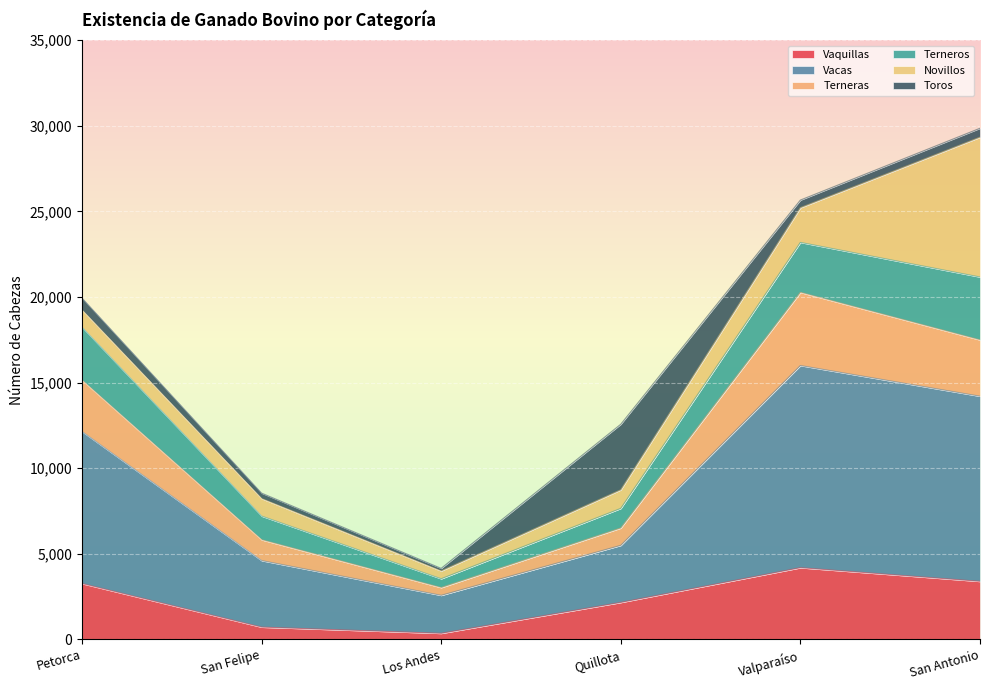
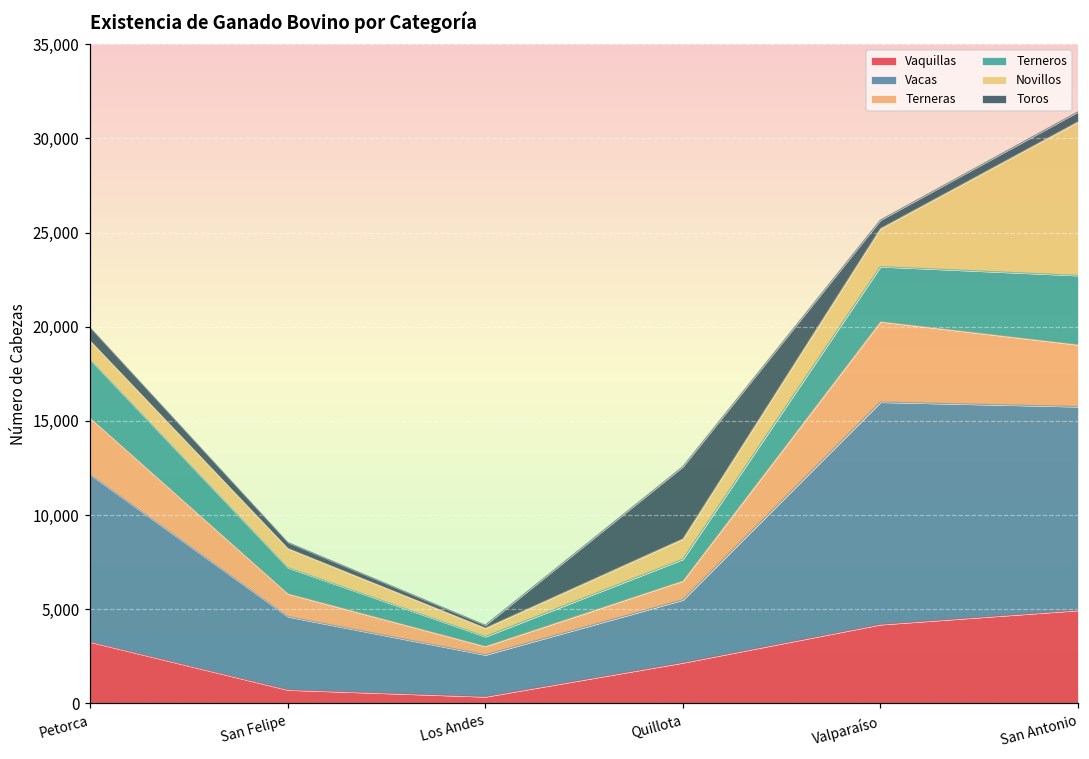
  {
    "Vaquillas": {
      "Petorca": "3,300",
      "San Felipe": "700",
      "Los Andes": "400",
      "Quillota": "2,200",
      "Valparaíso": "4,200",
-     "San Antonio": "3,400"
+     "San Antonio": "4,900"
    },
    "Toros": {
      "Petorca": "700",
      "San Felipe": "300",
      "Los Andes": "100",
      "Quillota": "3,800",
      "Valparaíso": "400",
      "San Antonio": "500"
    }
  }
